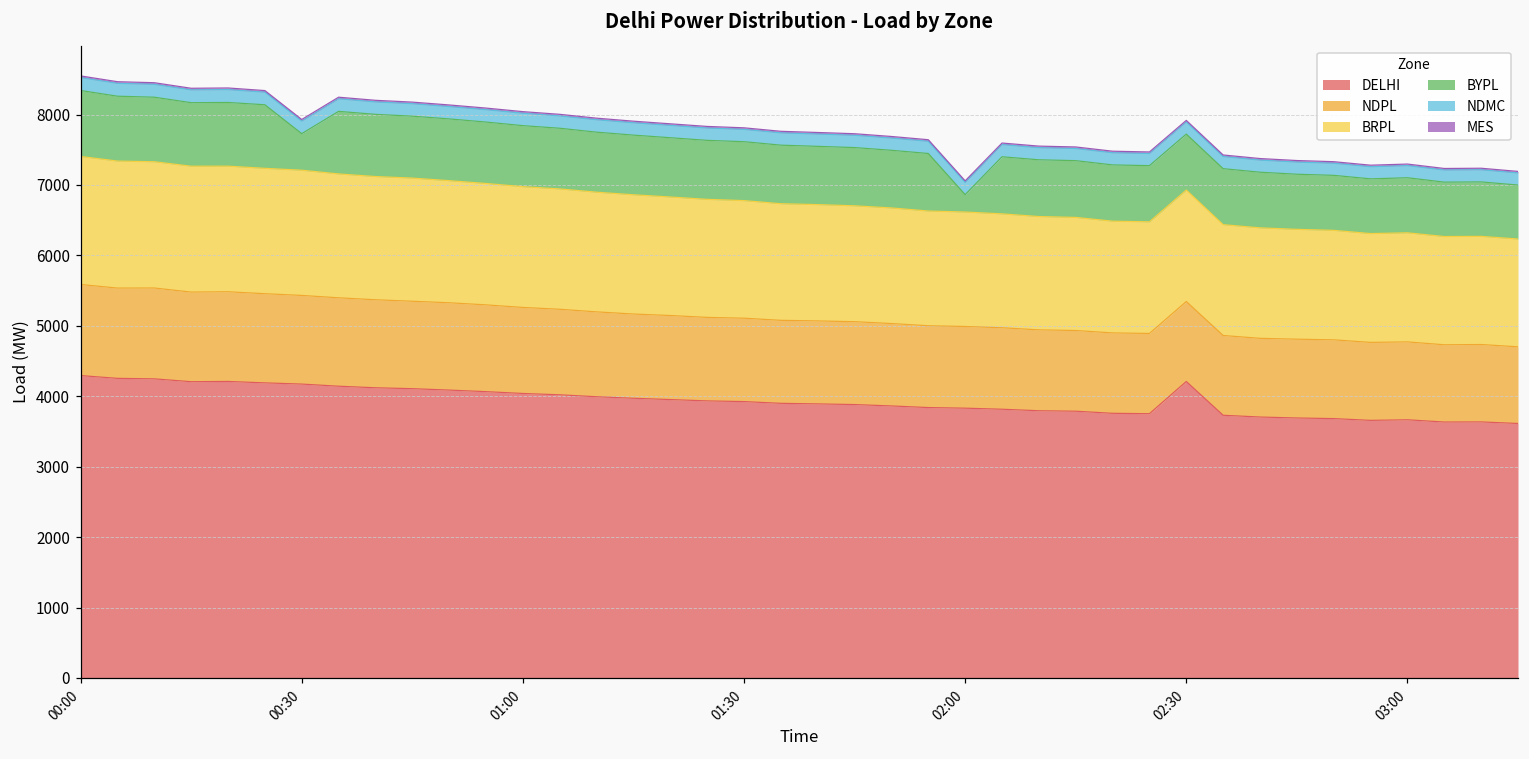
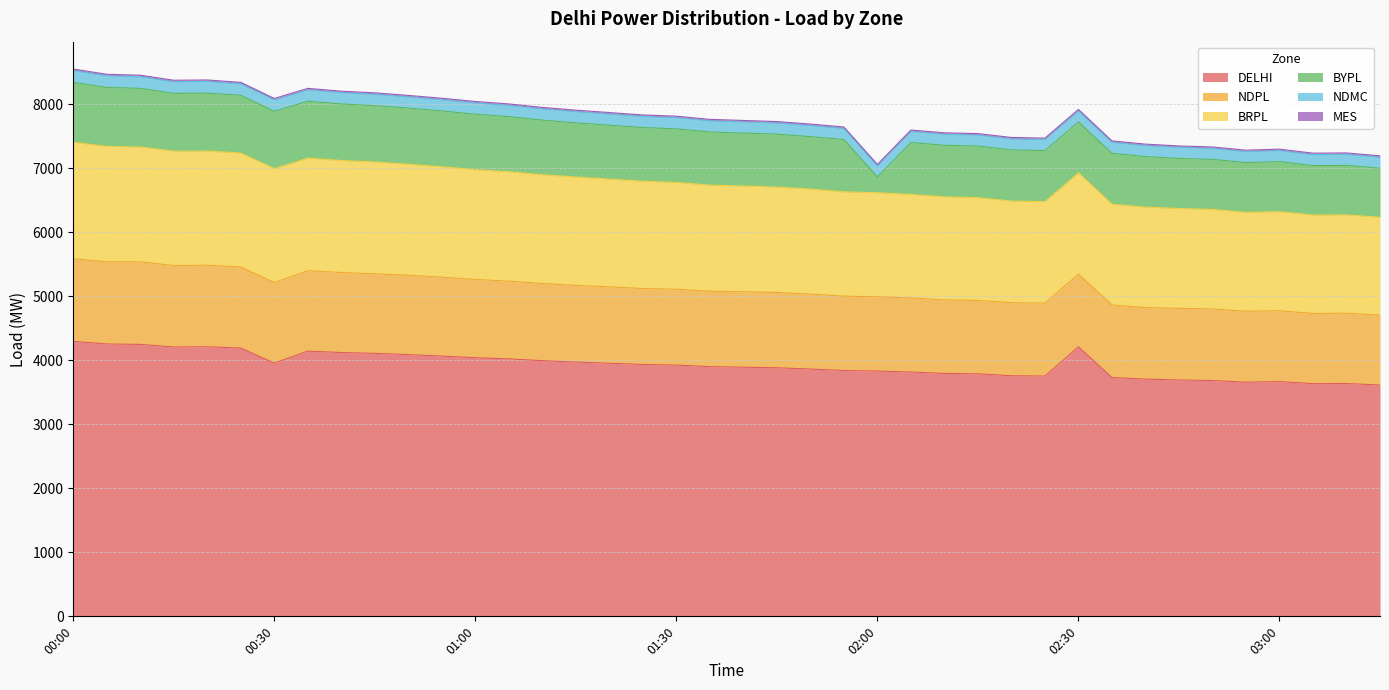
  {
    "DELHI": {
      "00:00": 4300,
-     "00:30": 4200,
+     "00:30": 4000,
      "01:00": 4000,
      "01:30": 3900,
      "02:00": 3800,
      "02:30": 4200,
      "03:00": 3700
    },
    "BYPL": {
      "00:00": 900,
-     "00:30": 500,
+     "00:30": 900,
      "01:00": 900,
      "01:30": 800,
      "02:00": 200,
      "02:30": 800,
      "03:00": 800
    }
  }
